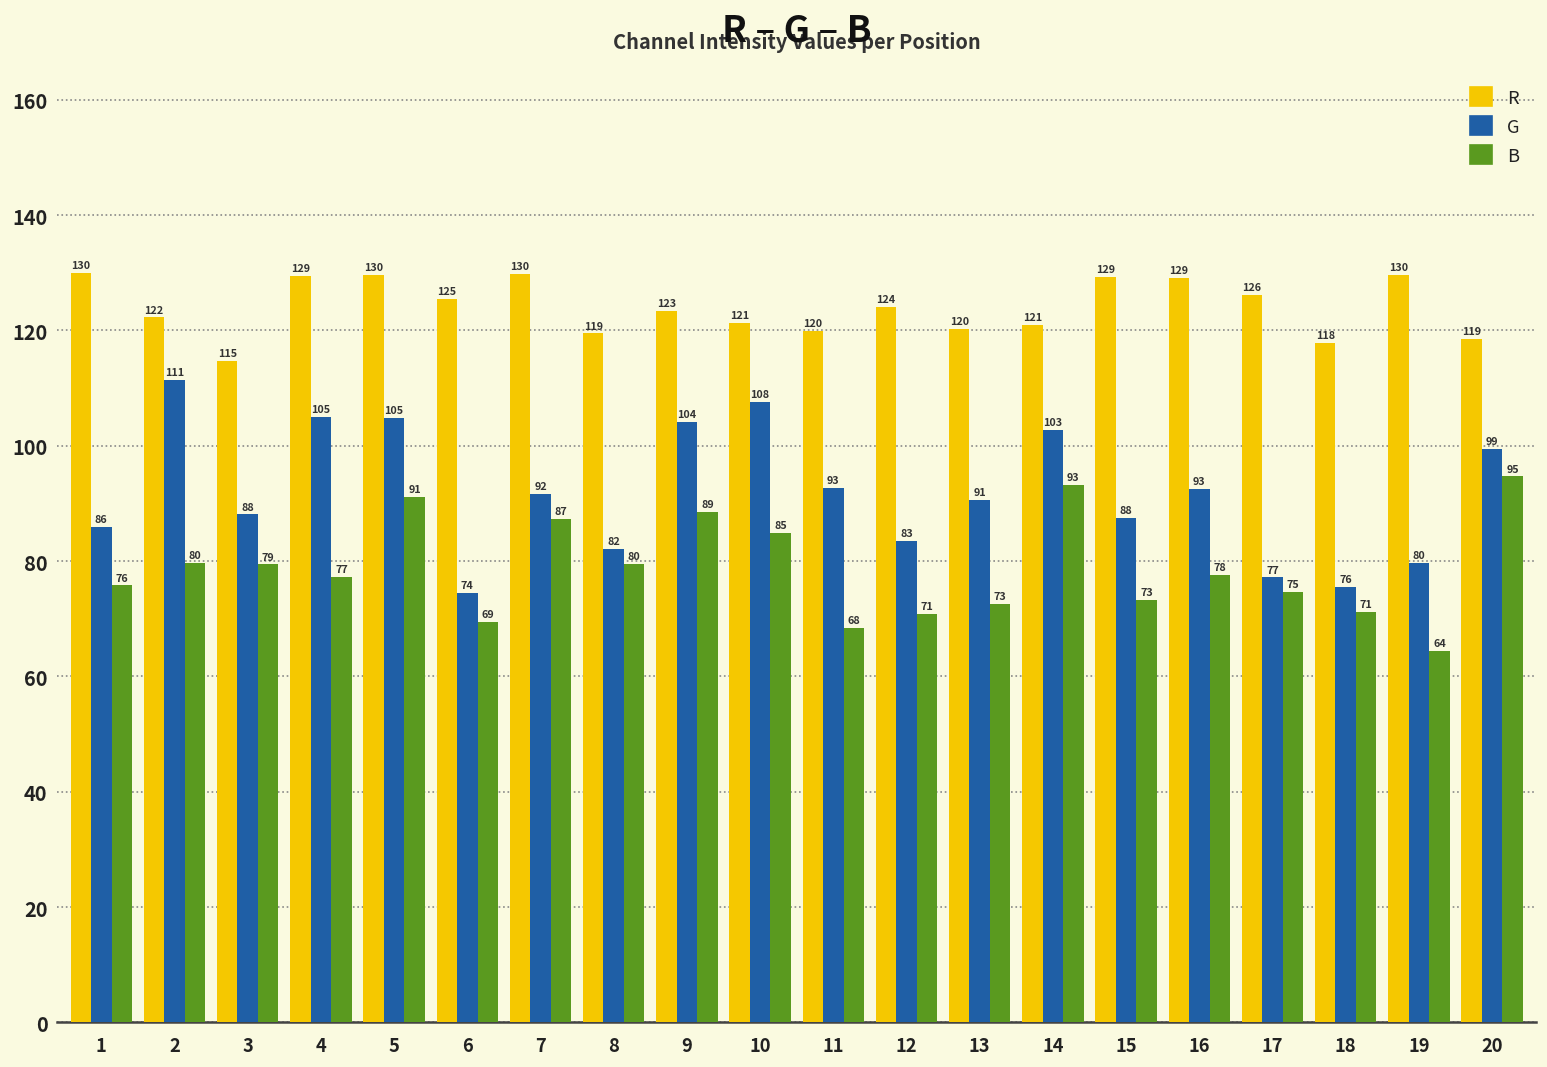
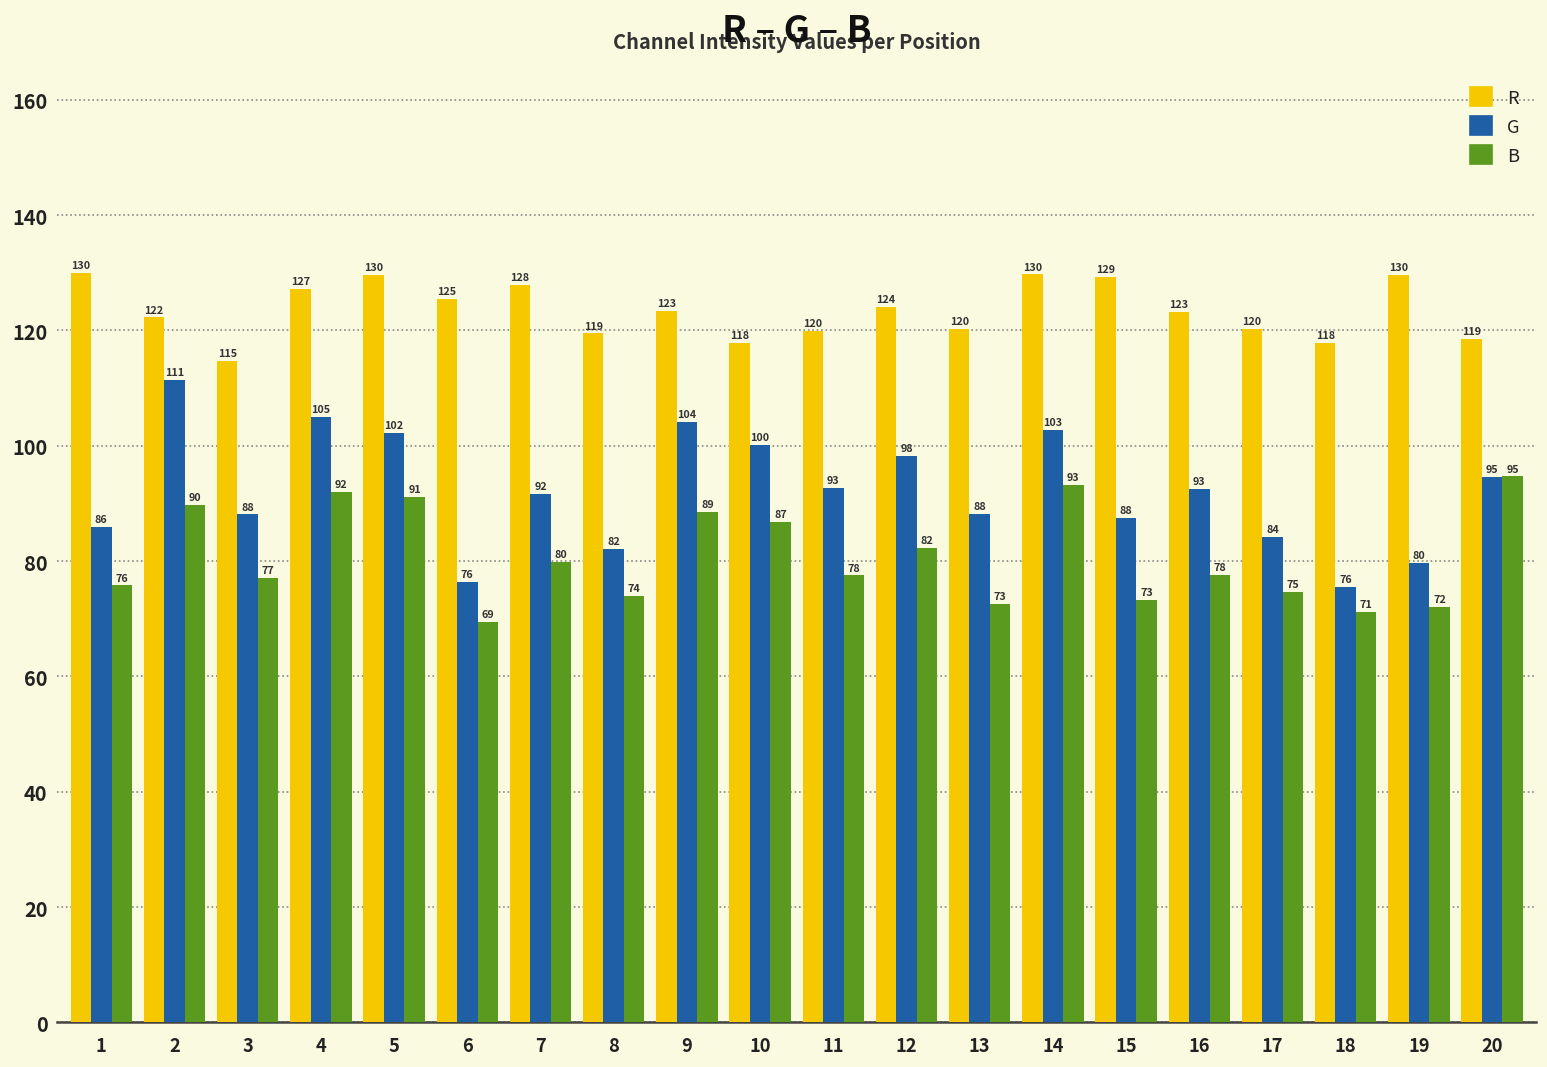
  {
    "R": {
      "1": 130,
      "2": 122,
      "3": 115,
-     "4": 129,
+     "4": 127,
      "5": 130,
      "6": 125,
-     "7": 130,
+     "7": 128,
      "8": 119,
      "9": 123,
-     "10": 121,
+     "10": 118,
      "11": 120,
      "12": 124,
      "13": 120,
-     "14": 121,
+     "14": 130,
      "15": 129,
-     "16": 129,
-     "17": 126,
+     "16": 123,
+     "17": 120,
      "18": 118,
      "19": 130,
      "20": 119
    },
    "G": {
      "1": 86,
      "2": 111,
      "3": 88,
      "4": 105,
-     "5": 105,
-     "6": 74,
+     "5": 102,
+     "6": 76,
      "7": 92,
      "8": 82,
      "9": 104,
-     "10": 108,
+     "10": 100,
      "11": 93,
-     "12": 83,
-     "13": 91,
+     "12": 98,
+     "13": 88,
      "14": 103,
      "15": 88,
      "16": 93,
-     "17": 77,
+     "17": 84,
      "18": 76,
      "19": 80,
-     "20": 99
+     "20": 95
    },
    "B": {
      "1": 76,
-     "2": 80,
-     "3": 79,
-     "4": 77,
+     "2": 90,
+     "3": 77,
+     "4": 92,
      "5": 91,
      "6": 69,
-     "7": 87,
-     "8": 80,
+     "7": 80,
+     "8": 74,
      "9": 89,
-     "10": 85,
-     "11": 68,
-     "12": 71,
+     "10": 87,
+     "11": 78,
+     "12": 82,
      "13": 73,
      "14": 93,
      "15": 73,
      "16": 78,
      "17": 75,
      "18": 71,
-     "19": 64,
+     "19": 72,
      "20": 95
    }
  }
